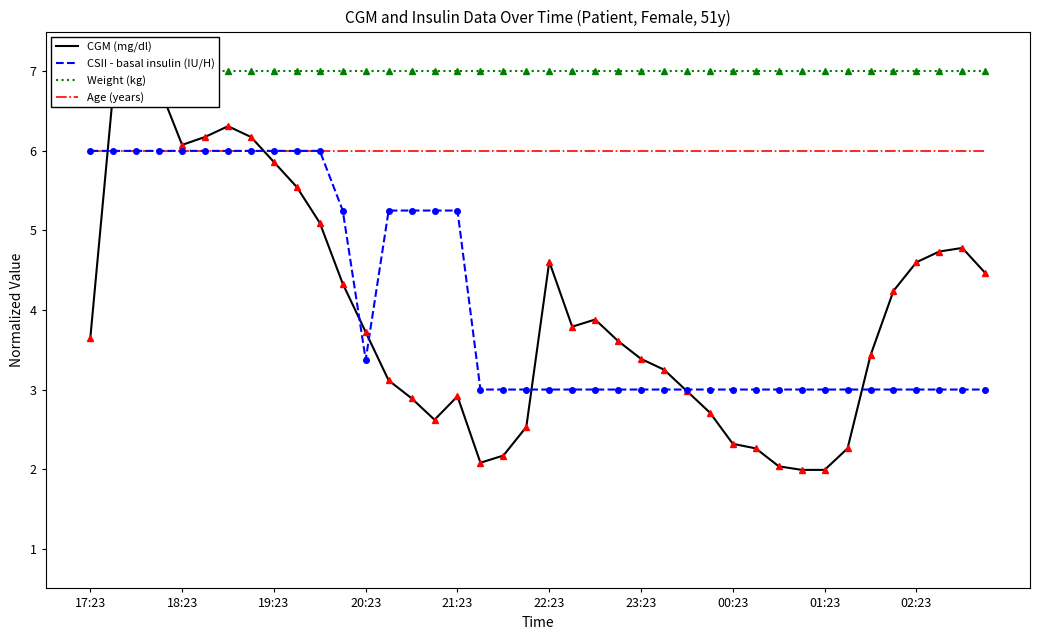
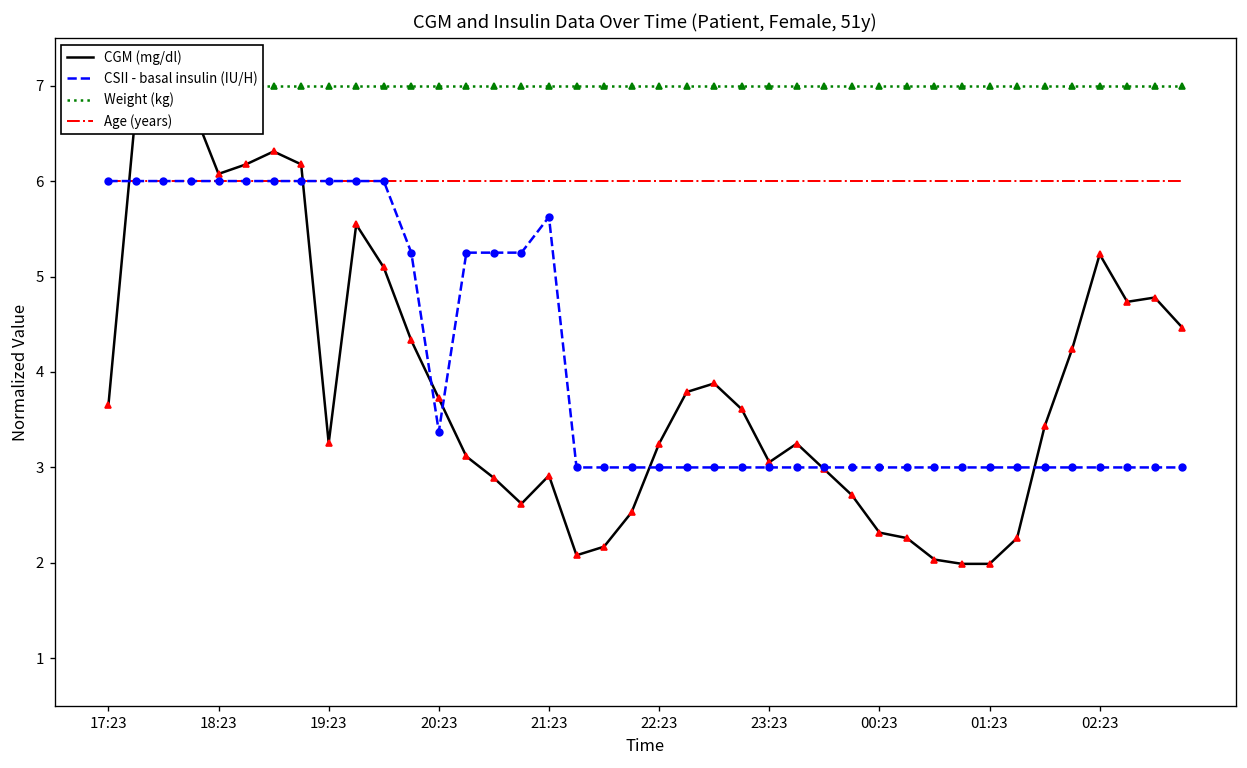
  {
    "CGM (mg/dl)": {
      "17:23": 3.7,
      "18:23": 6.1,
-     "19:23": 5.9,
+     "19:23": 3.3,
      "20:23": 3.7,
      "21:23": 2.9,
-     "22:23": 4.6,
-     "23:23": 3.4,
+     "22:23": 3.3,
+     "23:23": 3.1,
      "00:23": 2.3,
      "01:23": 2.0,
-     "02:23": 4.6
+     "02:23": 5.2
    },
    "CSII - basal insulin (IU/H)": {
      "20:23": 3.4,
-     "21:23": 5.3,
+     "21:23": 5.6,
      "22:23": 3.0,
      "23:23": 3.0,
      "00:23": 3.0,
      "01:23": 3.0,
      "02:23": 3.0
    },
    "Weight (kg)": {
      "19:23": 7.0,
      "20:23": 7.0,
      "21:23": 7.0,
      "22:23": 7.0,
      "23:23": 7.0,
      "00:23": 7.0,
      "01:23": 7.0,
      "02:23": 7.0
    },
    "Age (years)": {
      "20:23": 6.0,
      "21:23": 6.0,
      "22:23": 6.0,
      "23:23": 6.0,
      "00:23": 6.0,
      "01:23": 6.0,
      "02:23": 6.0
    }
  }
